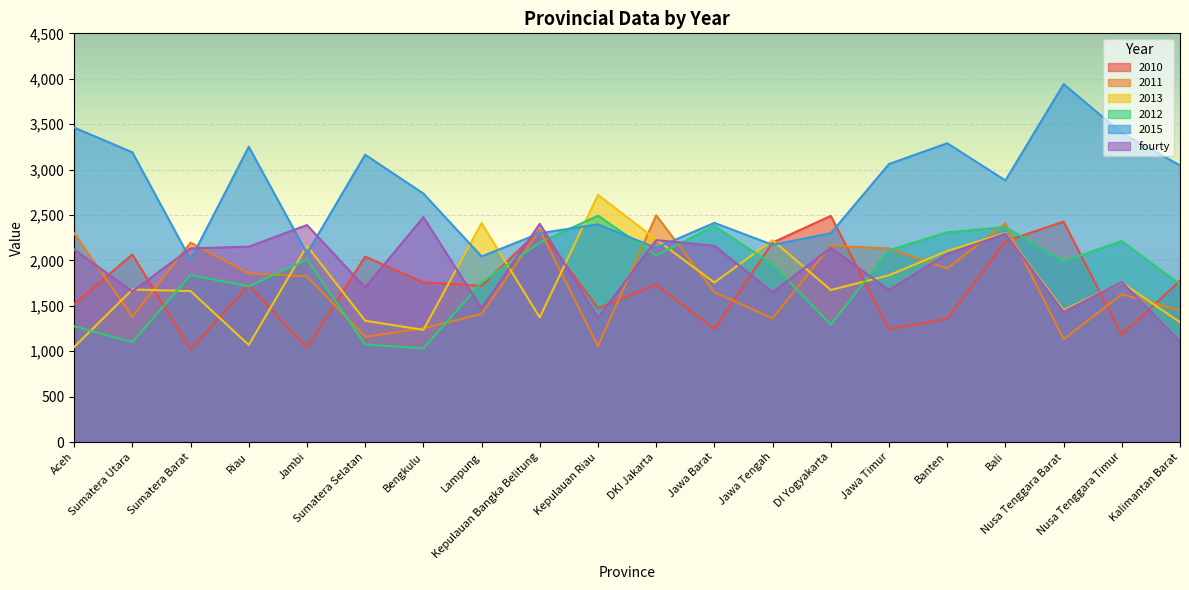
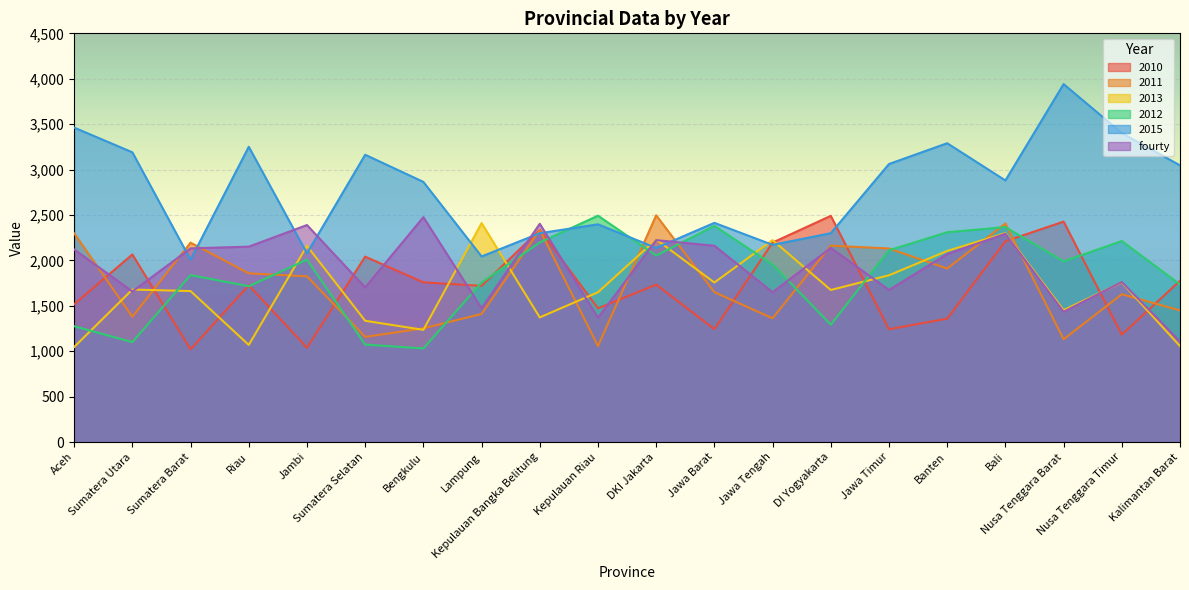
  {
    "2013": {
      "Aceh": "1,000",
      "Sumatera Barat": "1,700",
      "Riau": "1,100",
      "Jambi": "2,200",
      "Sumatera Selatan": "1,300",
      "Lampung": "2,400",
      "Kepulauan Bangka Belitung": "1,400",
-     "Kepulauan Riau": "2,700",
+     "Kepulauan Riau": "1,600",
      "Jawa Barat": "1,800",
      "DI Yogyakarta": "1,700",
      "Jawa Timur": "1,800",
      "Banten": "2,100",
-     "Kalimantan Barat": "1,300"
+     "Kalimantan Barat": "1,100"
    },
    "2012": {
      "Aceh": "1,300",
      "Sumatera Utara": "1,100",
      "Sumatera Barat": "1,800",
      "Jambi": "2,000",
      "Sumatera Selatan": "1,100",
      "Bengkulu": "1,000",
      "Lampung": "1,800",
      "Kepulauan Bangka Belitung": "2,200",
      "Kepulauan Riau": "2,500",
      "DKI Jakarta": "2,100",
      "Jawa Barat": "2,400",
      "Jawa Tengah": "2,000",
      "DI Yogyakarta": "1,300",
      "Banten": "2,300",
      "Bali": "2,400",
      "Nusa Tenggara Barat": "2,000",
      "Nusa Tenggara Timur": "2,200",
      "Kalimantan Barat": "1,700"
    },
    "2015": {
      "Aceh": "3,500",
      "Sumatera Utara": "3,200",
      "Sumatera Barat": "2,000",
      "Riau": "3,300",
      "Jambi": "2,100",
      "Sumatera Selatan": "3,200",
-     "Bengkulu": "2,700",
+     "Bengkulu": "2,900",
      "Lampung": "2,000",
      "Kepulauan Bangka Belitung": "2,300",
      "Kepulauan Riau": "2,400",
      "DKI Jakarta": "2,100",
      "Jawa Barat": "2,400",
      "DI Yogyakarta": "2,300",
      "Jawa Timur": "3,100",
      "Banten": "3,300",
      "Bali": "2,900",
      "Nusa Tenggara Barat": "3,900",
      "Kalimantan Barat": "3,000"
    },
    "fourty": {
      "Aceh": "2,100",
      "Sumatera Barat": "2,100",
      "Riau": "2,200",
      "Jambi": "2,400",
      "Sumatera Selatan": "1,700",
      "Bengkulu": "2,500",
      "Lampung": "1,500",
      "Kepulauan Bangka Belitung": "2,400",
      "Kepulauan Riau": "1,400",
      "Jawa Barat": "2,200",
      "Jawa Tengah": "1,600",
      "Jawa Timur": "1,700",
      "Banten": "2,100",
      "Kalimantan Barat": "1,100"
    }
  }
